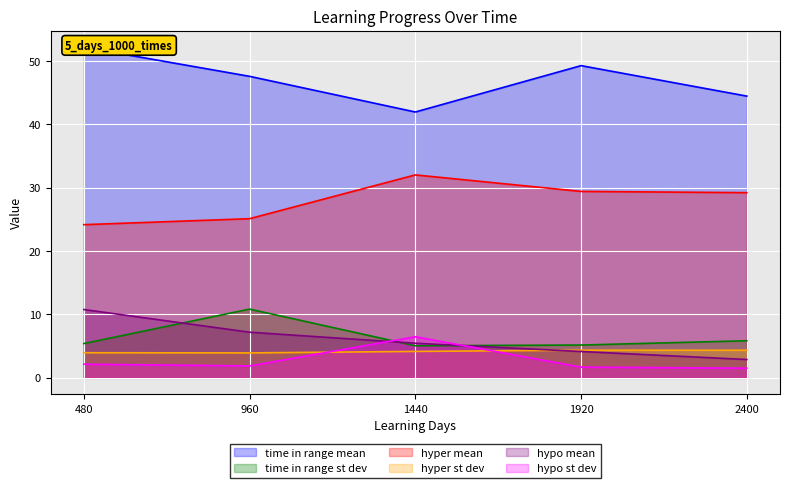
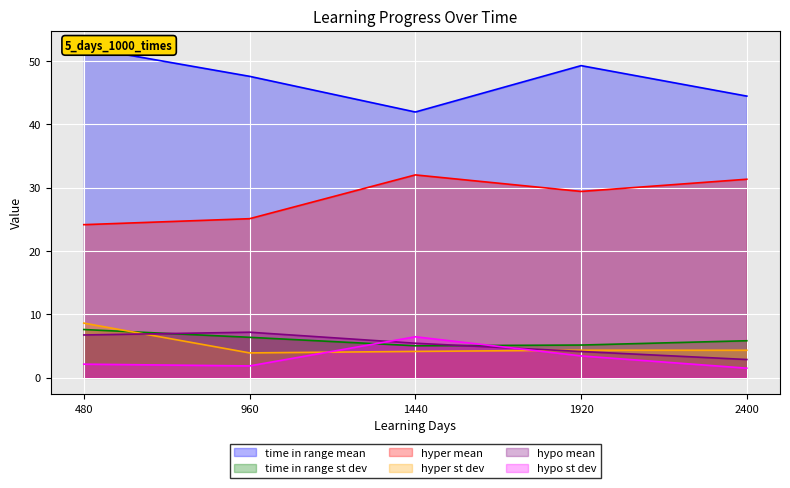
  {
    "time in range mean": {
      "960": 48,
      "1440": 42,
      "1920": 49,
      "2400": 44
    },
    "time in range st dev": {
-     "480": 5,
-     "960": 11,
+     "480": 8,
+     "960": 6,
      "1920": 5,
      "2400": 6
    },
    "hyper mean": {
      "480": 24,
      "960": 25,
      "1440": 32,
      "1920": 29,
-     "2400": 29
+     "2400": 31
    },
    "hyper st dev": {
-     "480": 4,
+     "480": 9,
      "960": 4,
      "1440": 4,
      "2400": 4
    },
    "hypo mean": {
-     "480": 11,
+     "480": 7,
      "960": 7,
      "2400": 3
    },
    "hypo st dev": {
      "480": 2,
      "960": 2,
      "1440": 6,
-     "1920": 2,
+     "1920": 3,
      "2400": 2
    }
  }
